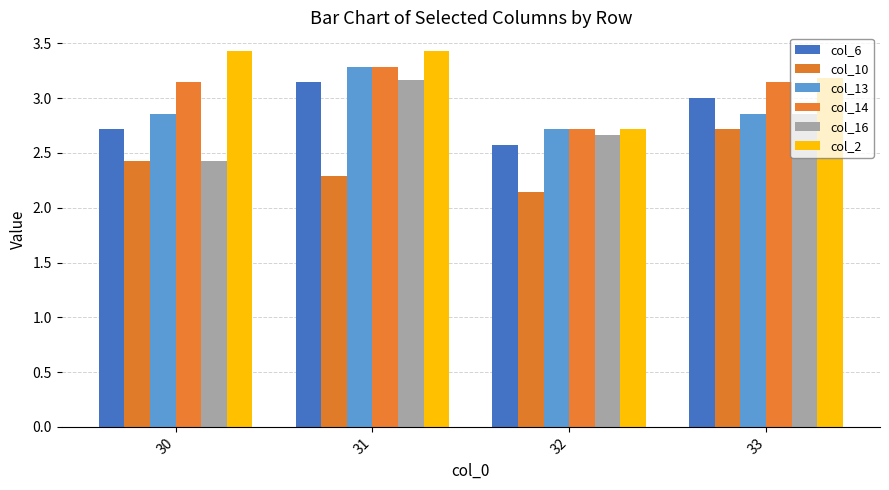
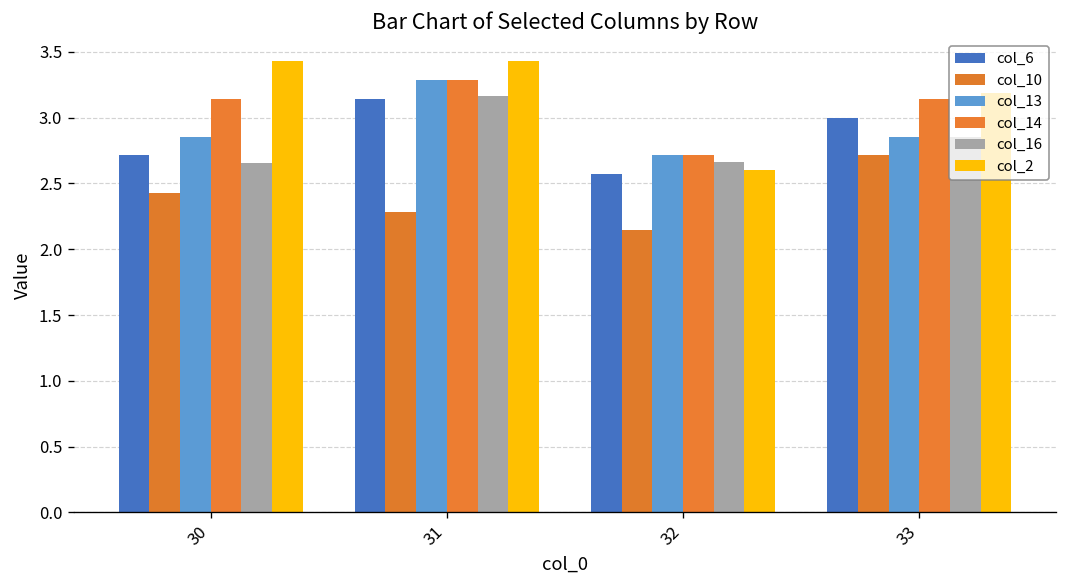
  {
    "col_16": {
-     "30": 2.43,
+     "30": 2.65,
      "31": 3.17,
      "32": 2.67
    },
    "col_2": {
      "30": 3.43,
      "31": 3.43,
-     "32": 2.71
+     "32": 2.61
    }
  }
